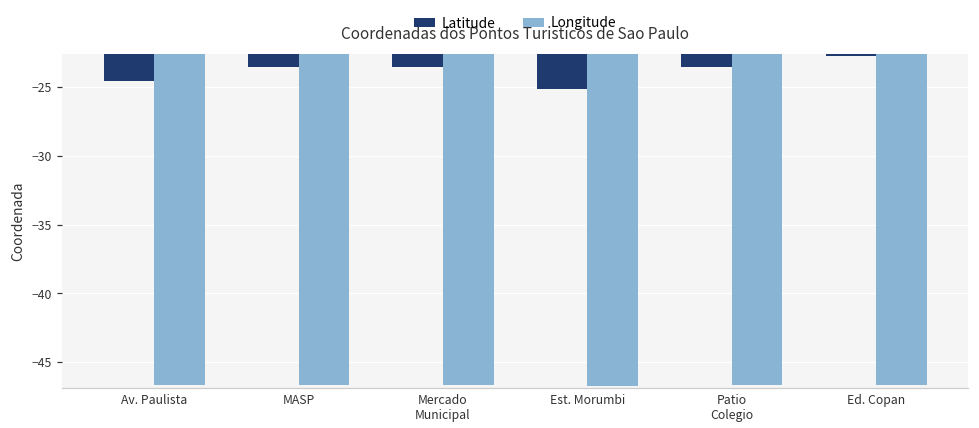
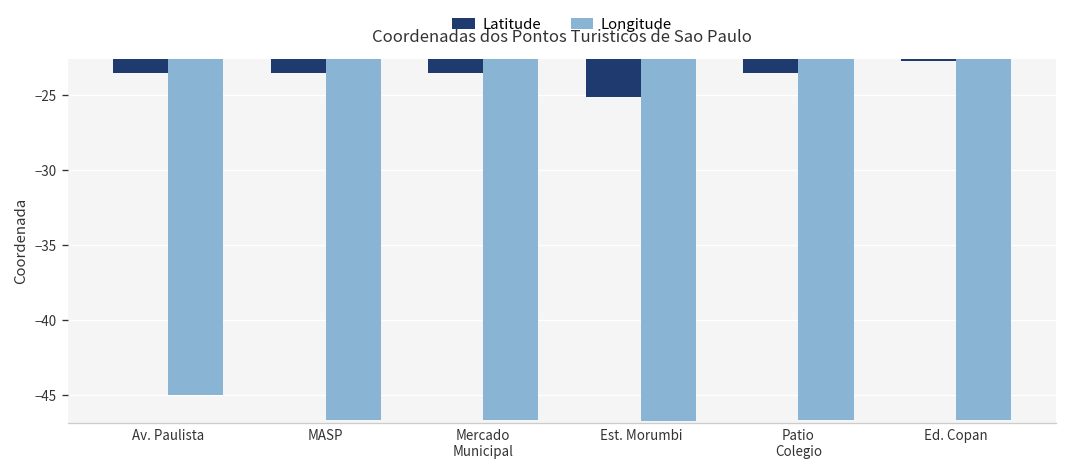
  {
    "Latitude": {
-     "Av. Paulista": -24.6,
+     "Av. Paulista": -23.6,
      "MASP": -23.6,
      "Mercado Municipal": -23.5,
      "Est. Morumbi": -25.1,
      "Patio Colegio": -23.5,
      "Ed. Copan": -22.8
    },
    "Longitude": {
-     "Av. Paulista": -46.7,
+     "Av. Paulista": -45.0,
      "MASP": -46.7,
      "Mercado Municipal": -46.6,
      "Est. Morumbi": -46.7,
      "Patio Colegio": -46.6,
      "Ed. Copan": -46.6
    }
  }
